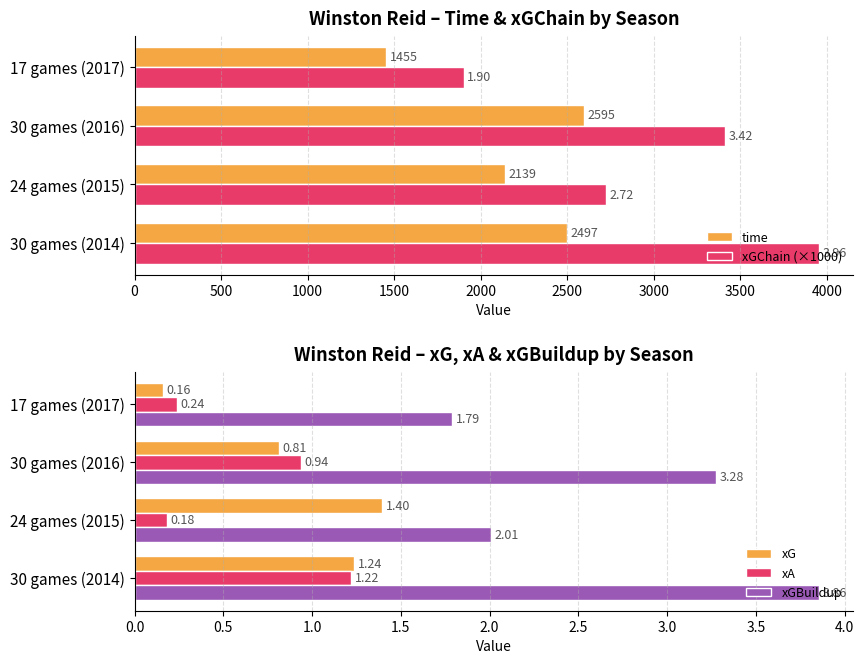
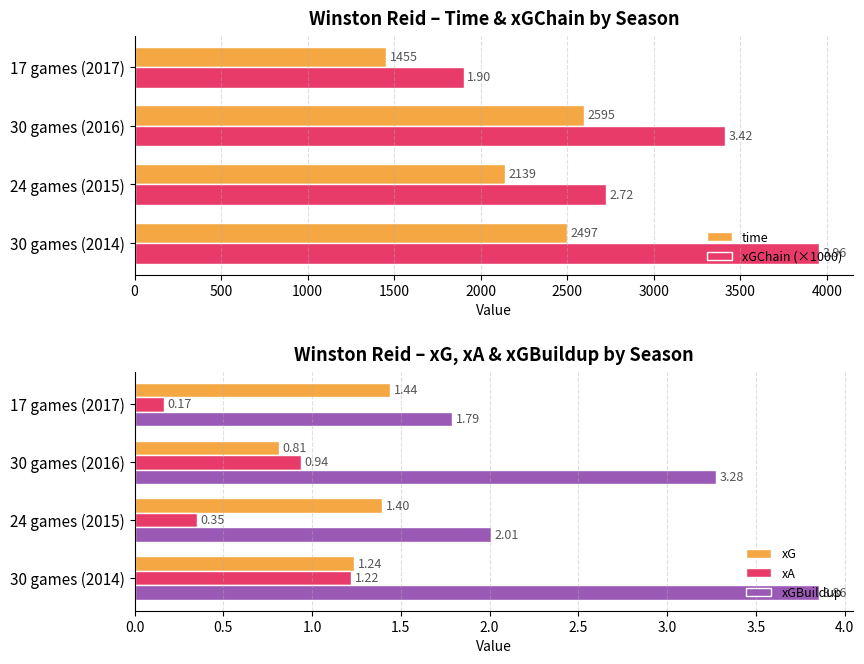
  {
    "Winston Reid – Time & xGChain by Season": {
      "time": {
        "17 games (2017)": 1455,
        "30 games (2016)": 2595,
        "24 games (2015)": 2139,
        "30 games (2014)": 2497
      }
    },
    "Winston Reid – xG, xA & xGBuildup by Season": {
      "xG": {
-       "17 games (2017)": 0.16,
+       "17 games (2017)": 1.44,
        "30 games (2016)": 0.81,
        "24 games (2015)": 1.40,
        "30 games (2014)": 1.24
      },
      "xA": {
-       "17 games (2017)": 0.24,
+       "17 games (2017)": 0.17,
        "30 games (2016)": 0.94,
-       "24 games (2015)": 0.18,
+       "24 games (2015)": 0.35,
        "30 games (2014)": 1.22
      },
      "xGBuildup": {
        "17 games (2017)": 1.79,
        "30 games (2016)": 3.28,
        "24 games (2015)": 2.01,
        "30 games (2014)": 3.86
      }
    }
  }
